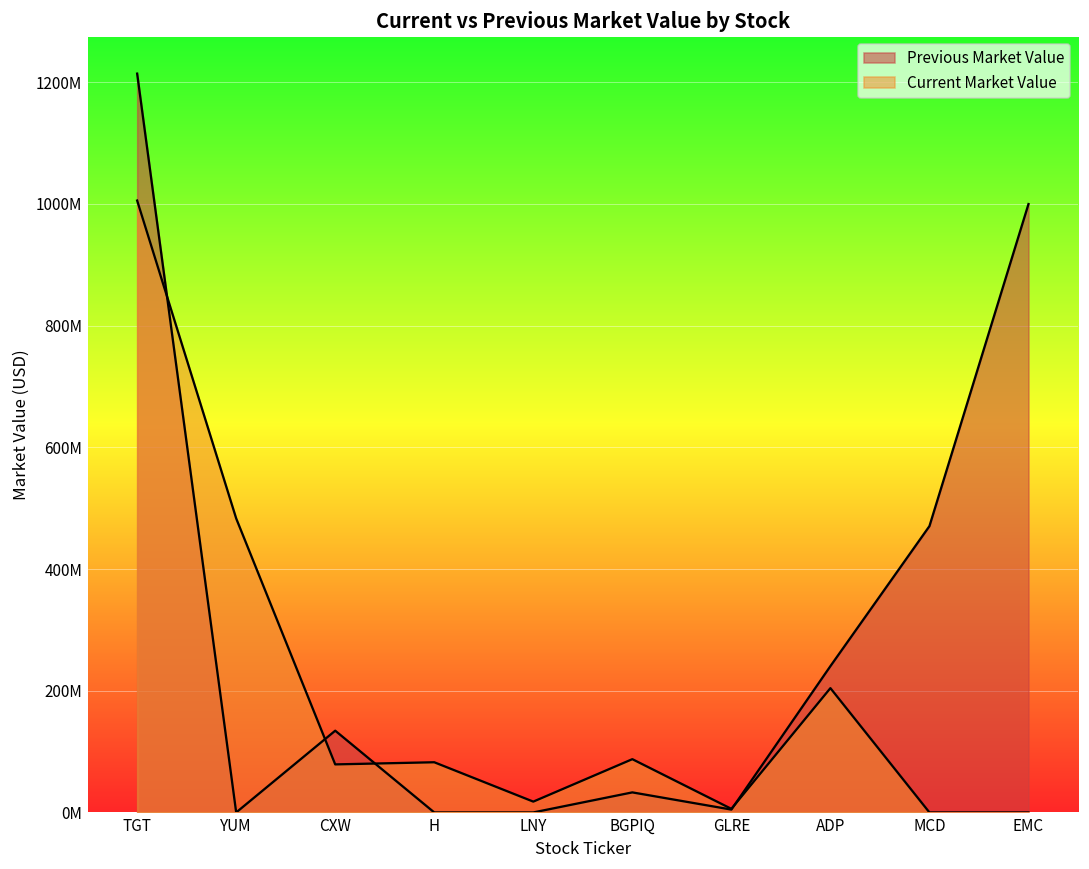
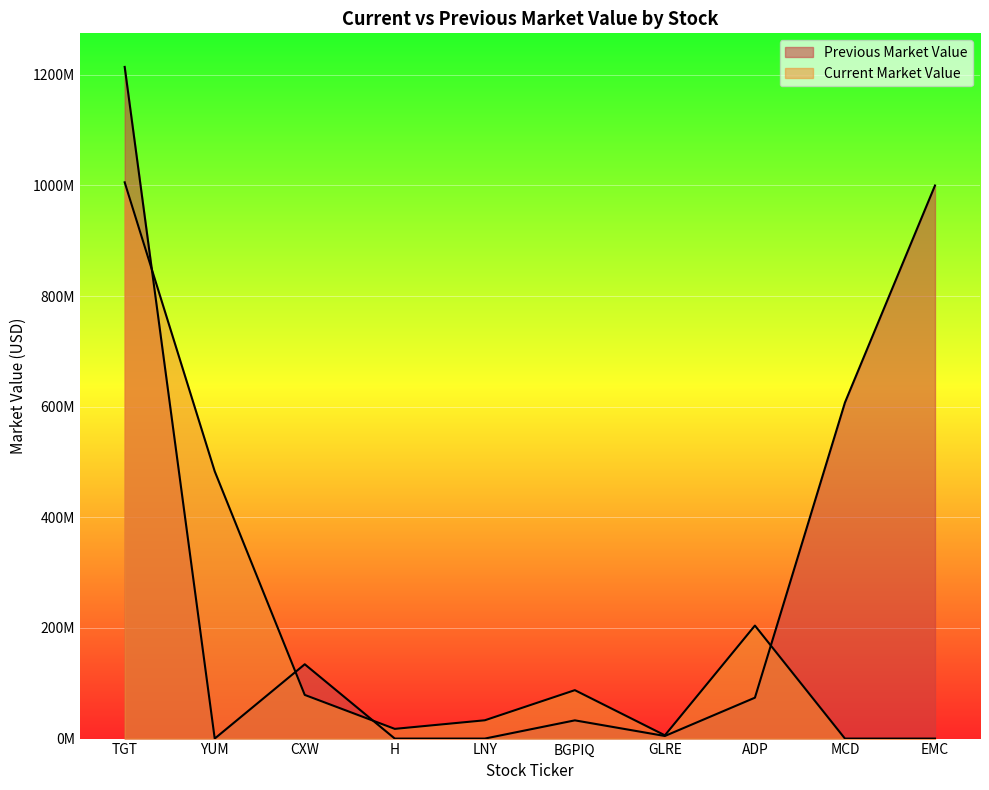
  {
    "Previous Market Value": {
      "TGT": 1210000000,
      "YUM": 0,
      "CXW": 130000000,
      "H": 0,
      "LNY": 0,
      "BGPIQ": 30000000,
-     "ADP": 240000000,
-     "MCD": 470000000,
+     "ADP": 70000000,
+     "MCD": 610000000,
      "EMC": 1000000000
    },
    "Current Market Value": {
      "TGT": 1010000000,
      "YUM": 480000000,
      "CXW": 80000000,
-     "H": 80000000,
-     "LNY": 20000000,
+     "H": 20000000,
+     "LNY": 30000000,
      "BGPIQ": 90000000,
      "ADP": 200000000,
      "MCD": 0,
      "EMC": 0
    }
  }
